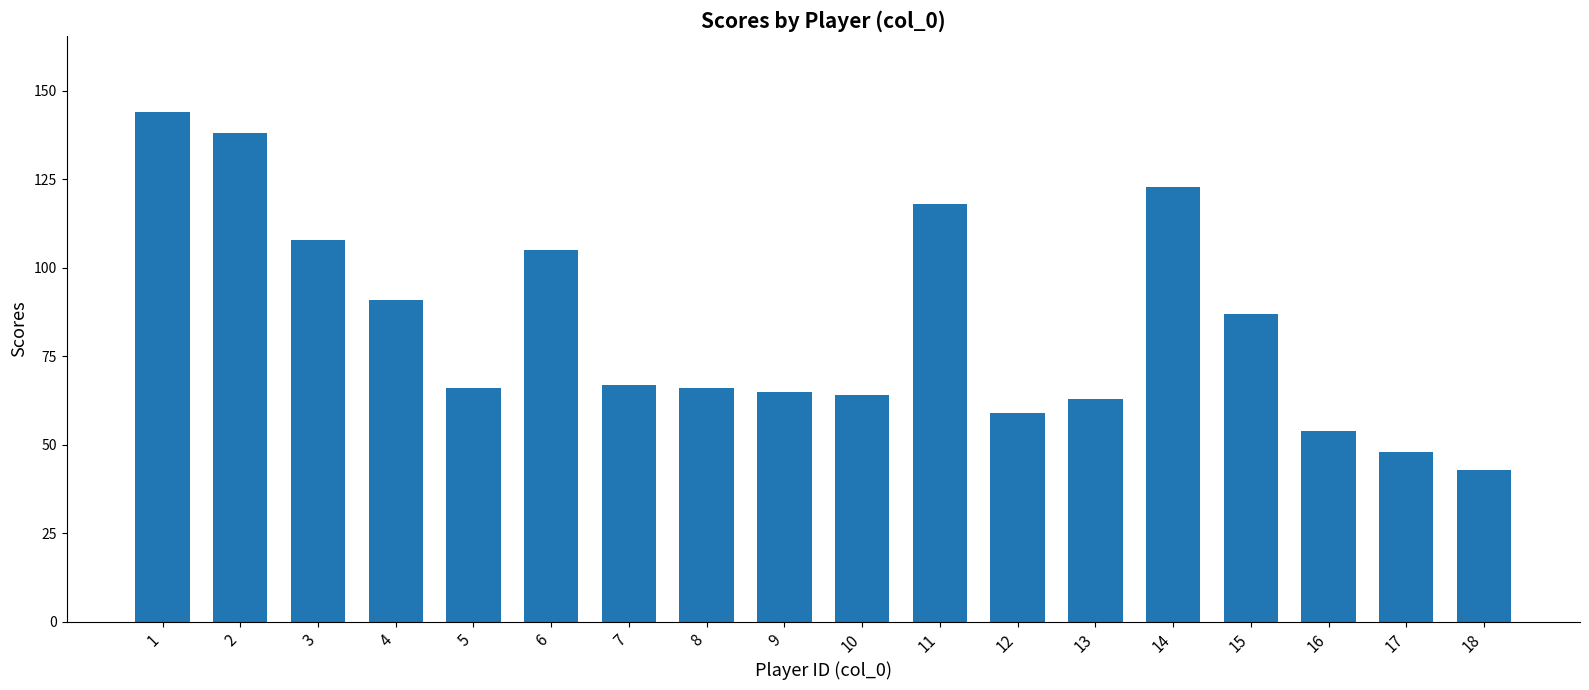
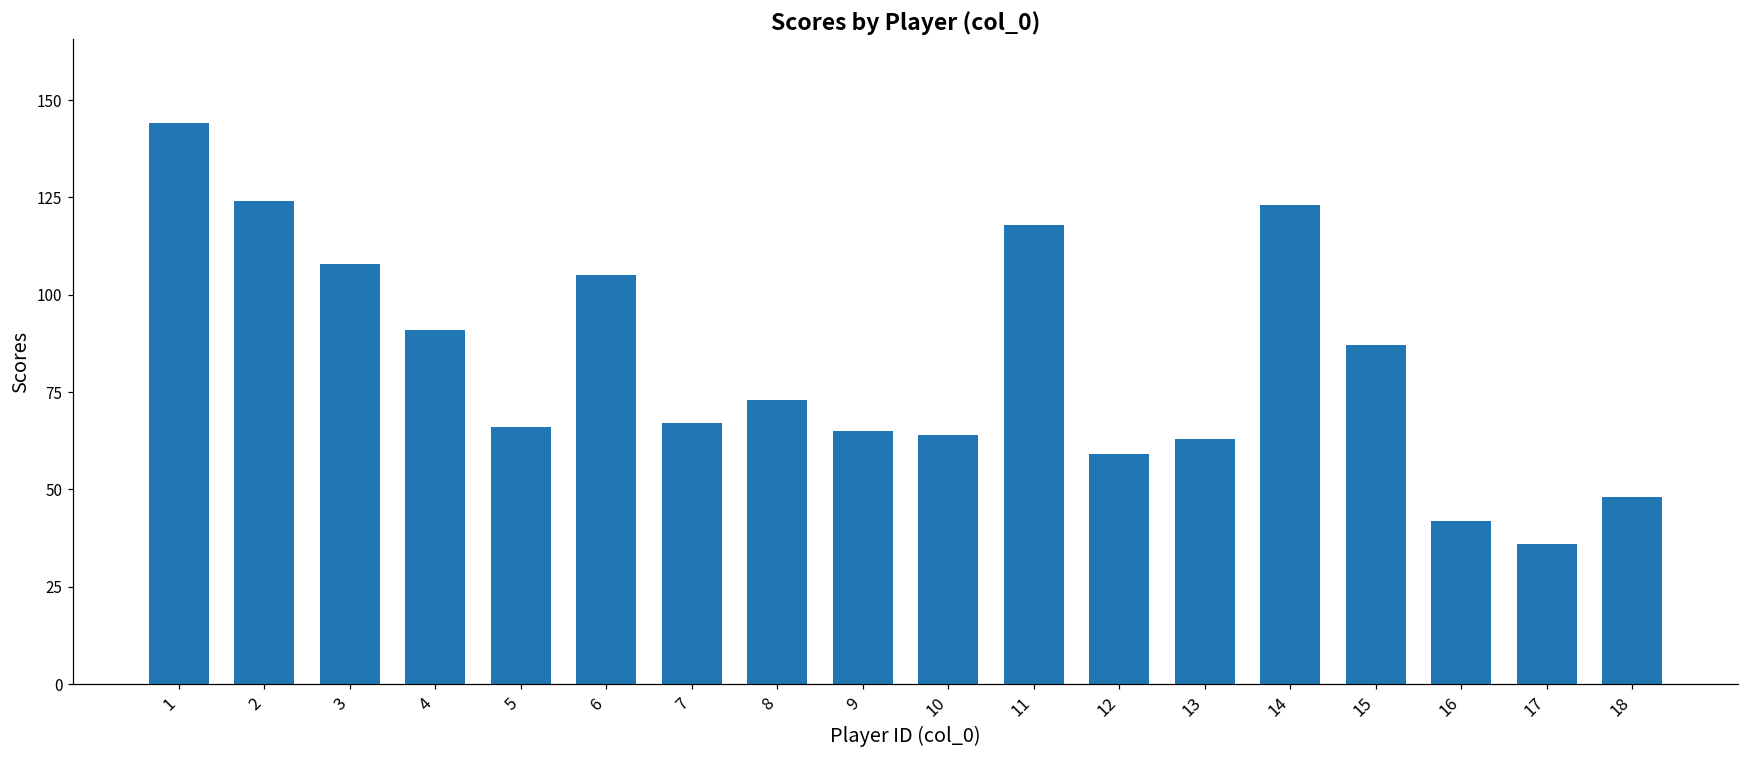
  {
    "1": 144,
-   "2": 138,
+   "2": 124,
    "3": 108,
    "4": 91,
    "5": 66,
    "6": 105,
    "7": 67,
-   "8": 66,
+   "8": 73,
    "9": 65,
    "10": 64,
    "11": 118,
    "12": 59,
    "13": 63,
    "14": 123,
    "15": 87,
-   "16": 54,
-   "17": 48,
-   "18": 43
+   "16": 42,
+   "17": 36,
+   "18": 48
  }
